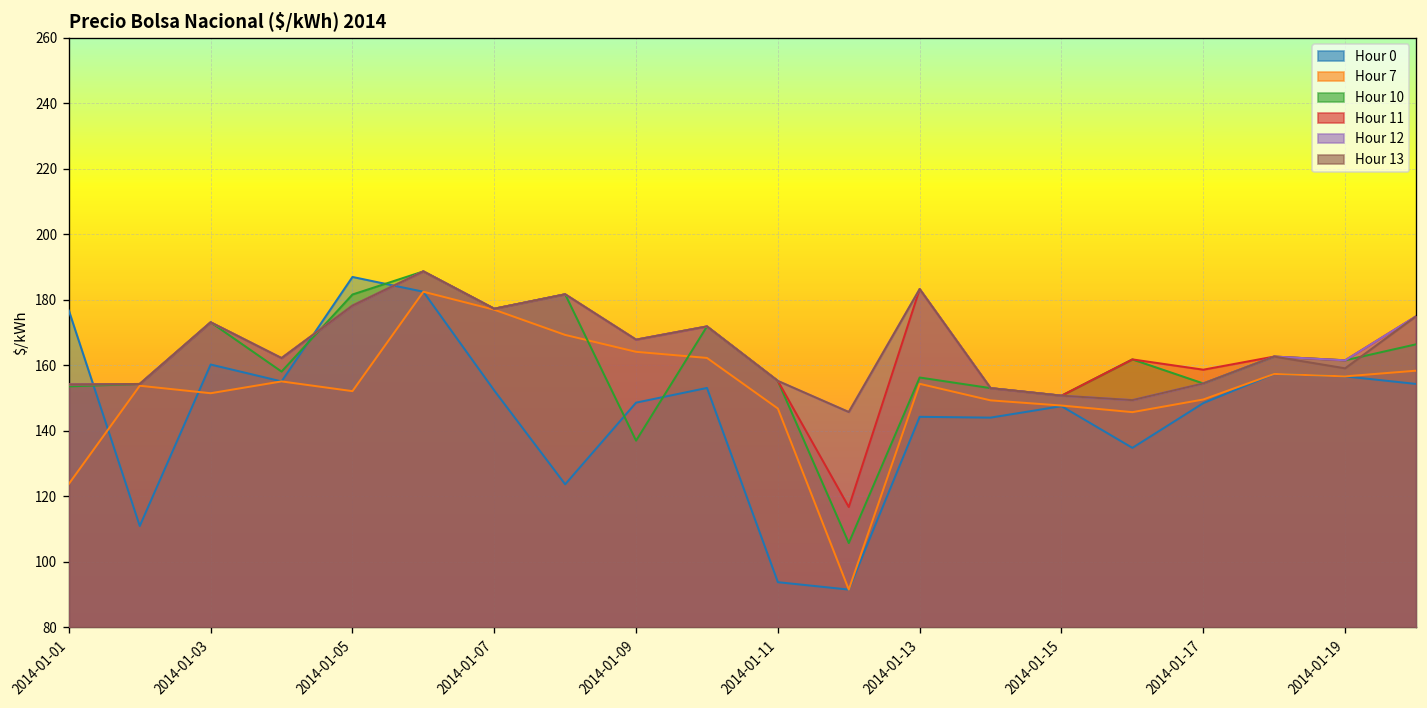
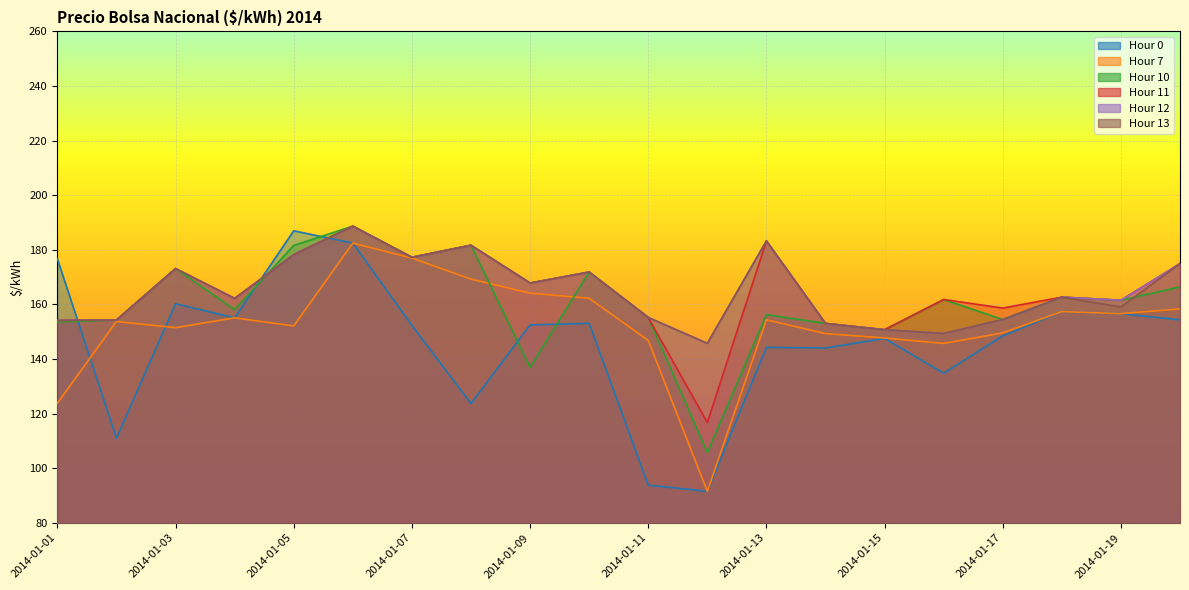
  {
    "Hour 0": {
      "2014-01-01": 177,
      "2014-01-03": 160,
      "2014-01-05": 187,
      "2014-01-07": 152,
-     "2014-01-09": 149,
+     "2014-01-09": 152,
      "2014-01-11": 94,
      "2014-01-13": 144,
      "2014-01-17": 148
    },
    "Hour 10": {
      "2014-01-05": 182,
      "2014-01-09": 137,
      "2014-01-13": 156
    }
  }
